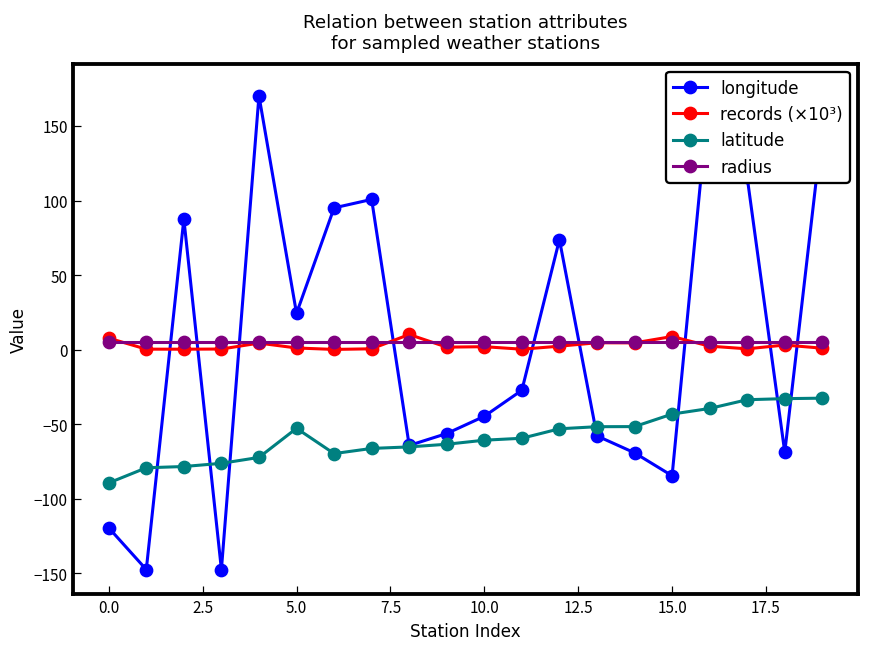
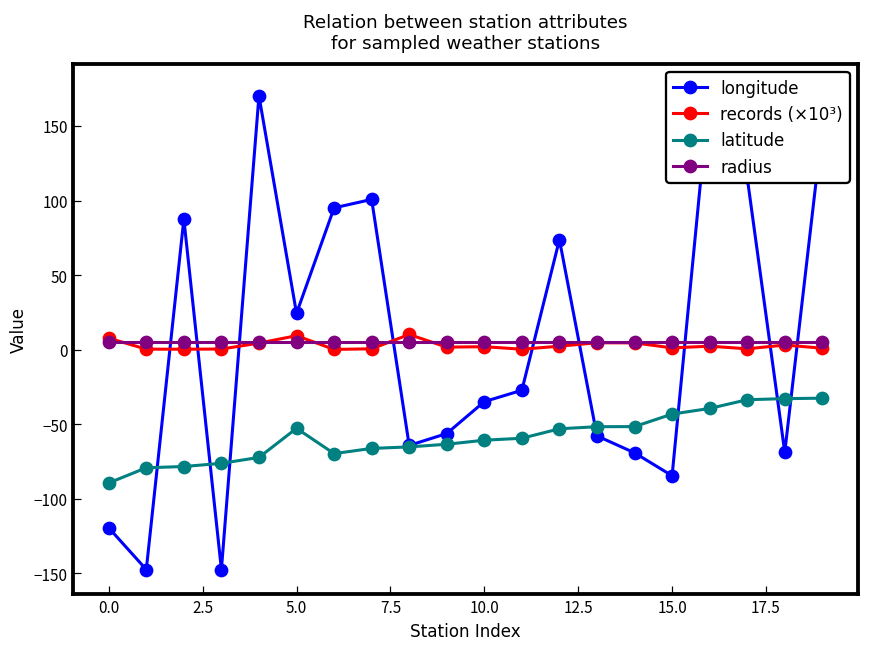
  {
    "longitude": {
      "0.0": -120,
      "5.0": 24,
-     "10.0": -45,
+     "10.0": -35,
      "15.0": -85
    },
    "records (×10³)": {
      "0.0": 8,
-     "5.0": 1,
+     "5.0": 9,
      "10.0": 2,
-     "15.0": 9
+     "15.0": 1
    },
    "latitude": {
      "0.0": -89,
      "5.0": -53,
      "10.0": -61,
      "15.0": -43
    },
    "radius": {
      "0.0": 5,
      "5.0": 5,
      "10.0": 5,
      "15.0": 5
    }
  }
